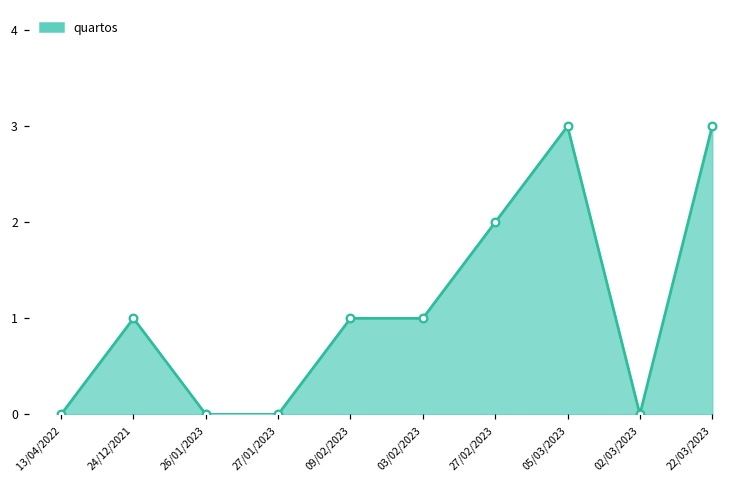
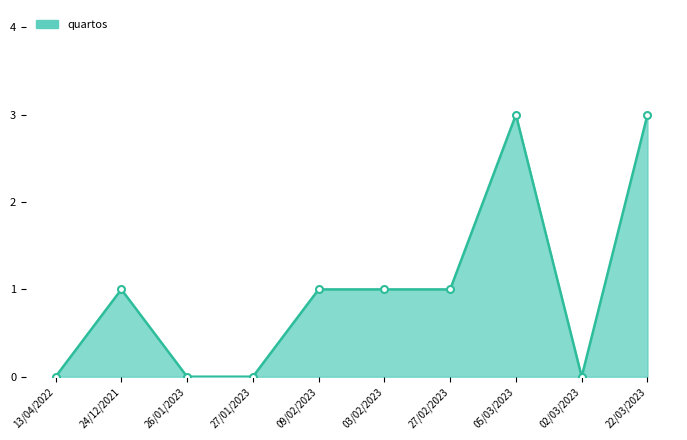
  {
    "13/04/2022": 0,
    "24/12/2021": 1,
    "26/01/2023": 0,
    "27/01/2023": 0,
    "09/02/2023": 1,
    "03/02/2023": 1,
-   "27/02/2023": 2,
+   "27/02/2023": 1,
    "05/03/2023": 3,
    "02/03/2023": 0,
    "22/03/2023": 3
  }
